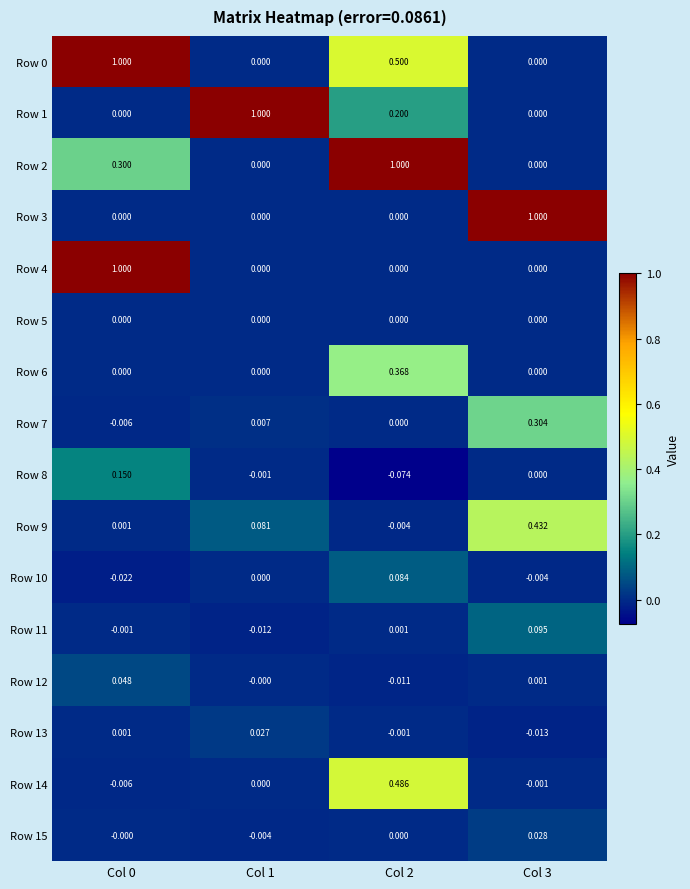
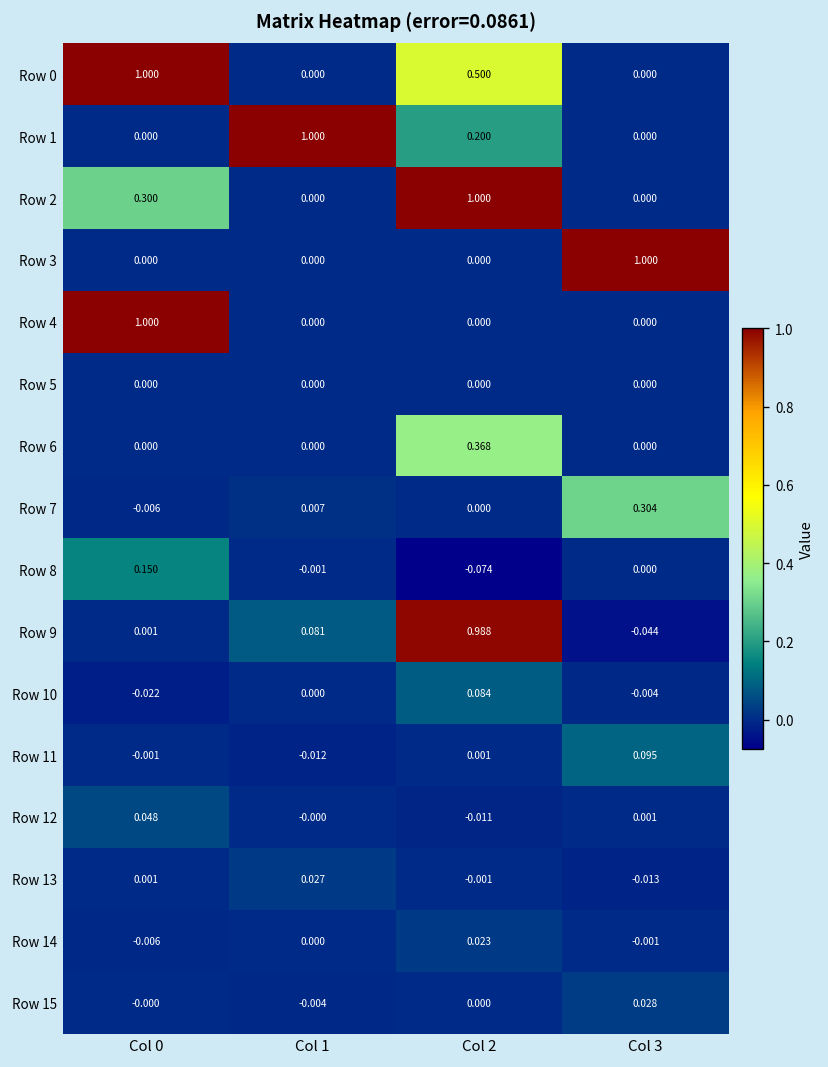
  {
    "Row 0": {
      "Col 0": 1.000,
      "Col 1": 0.000,
      "Col 2": 0.500,
      "Col 3": 0.000
    },
    "Row 1": {
      "Col 0": 0.000,
      "Col 1": 1.000,
      "Col 2": 0.200,
      "Col 3": 0.000
    },
    "Row 2": {
      "Col 0": 0.300,
      "Col 1": 0.000,
      "Col 2": 1.000,
      "Col 3": 0.000
    },
    "Row 3": {
      "Col 0": 0.000,
      "Col 1": 0.000,
      "Col 2": 0.000,
      "Col 3": 1.000
    },
    "Row 4": {
      "Col 0": 1.000,
      "Col 1": 0.000,
      "Col 2": 0.000,
      "Col 3": 0.000
    },
    "Row 5": {
      "Col 0": 0.000,
      "Col 1": 0.000,
      "Col 2": 0.000,
      "Col 3": 0.000
    },
    "Row 6": {
      "Col 0": 0.000,
      "Col 1": 0.000,
      "Col 2": 0.368,
      "Col 3": 0.000
    },
    "Row 7": {
      "Col 0": -0.006,
      "Col 1": 0.007,
      "Col 2": 0.000,
      "Col 3": 0.304
    },
    "Row 8": {
      "Col 0": 0.150,
      "Col 1": -0.001,
      "Col 2": -0.074,
      "Col 3": 0.000
    },
    "Row 9": {
      "Col 0": 0.001,
      "Col 1": 0.081,
-     "Col 2": -0.004,
-     "Col 3": 0.432
+     "Col 2": 0.988,
+     "Col 3": -0.044
    },
    "Row 10": {
      "Col 0": -0.022,
      "Col 1": 0.000,
      "Col 2": 0.084,
      "Col 3": -0.004
    },
    "Row 11": {
      "Col 0": -0.001,
      "Col 1": -0.012,
      "Col 2": 0.001,
      "Col 3": 0.095
    },
    "Row 12": {
      "Col 0": 0.048,
      "Col 1": -0.000,
      "Col 2": -0.011,
      "Col 3": 0.001
    },
    "Row 13": {
      "Col 0": 0.001,
      "Col 1": 0.027,
      "Col 2": -0.001,
      "Col 3": -0.013
    },
    "Row 14": {
      "Col 0": -0.006,
      "Col 1": 0.000,
-     "Col 2": 0.486,
+     "Col 2": 0.023,
      "Col 3": -0.001
    },
    "Row 15": {
      "Col 0": -0.000,
      "Col 1": -0.004,
      "Col 2": 0.000,
      "Col 3": 0.028
    }
  }
